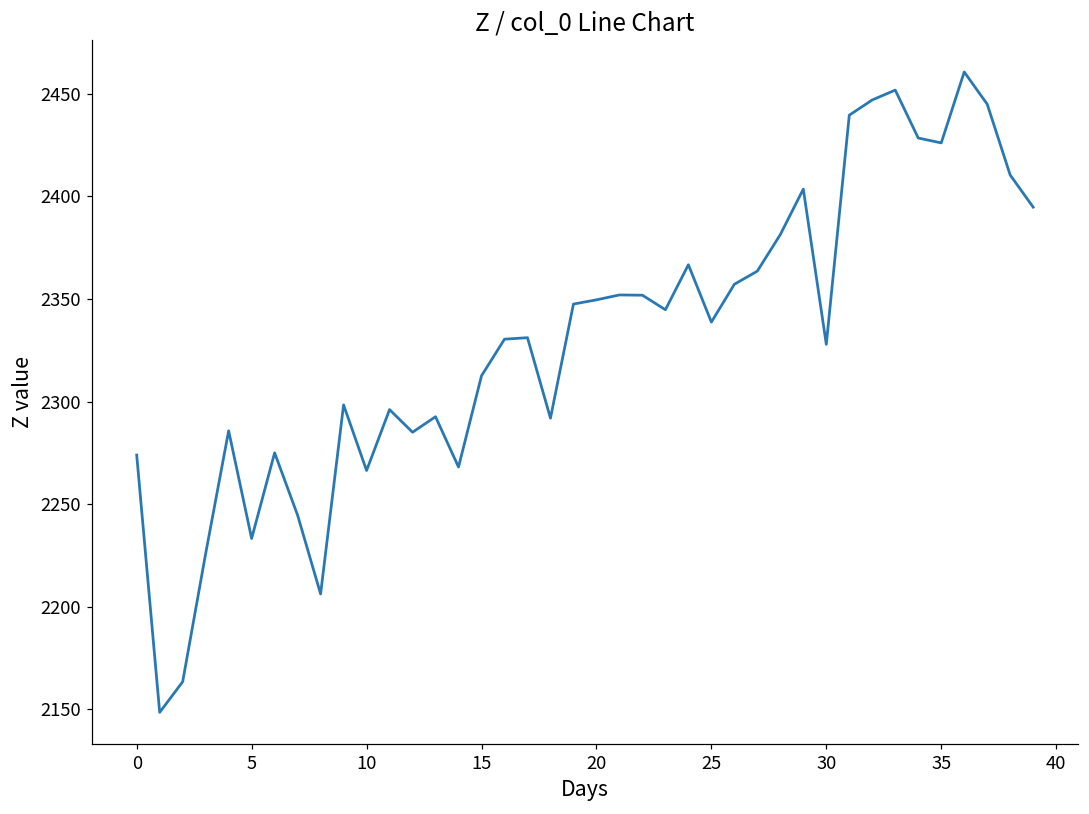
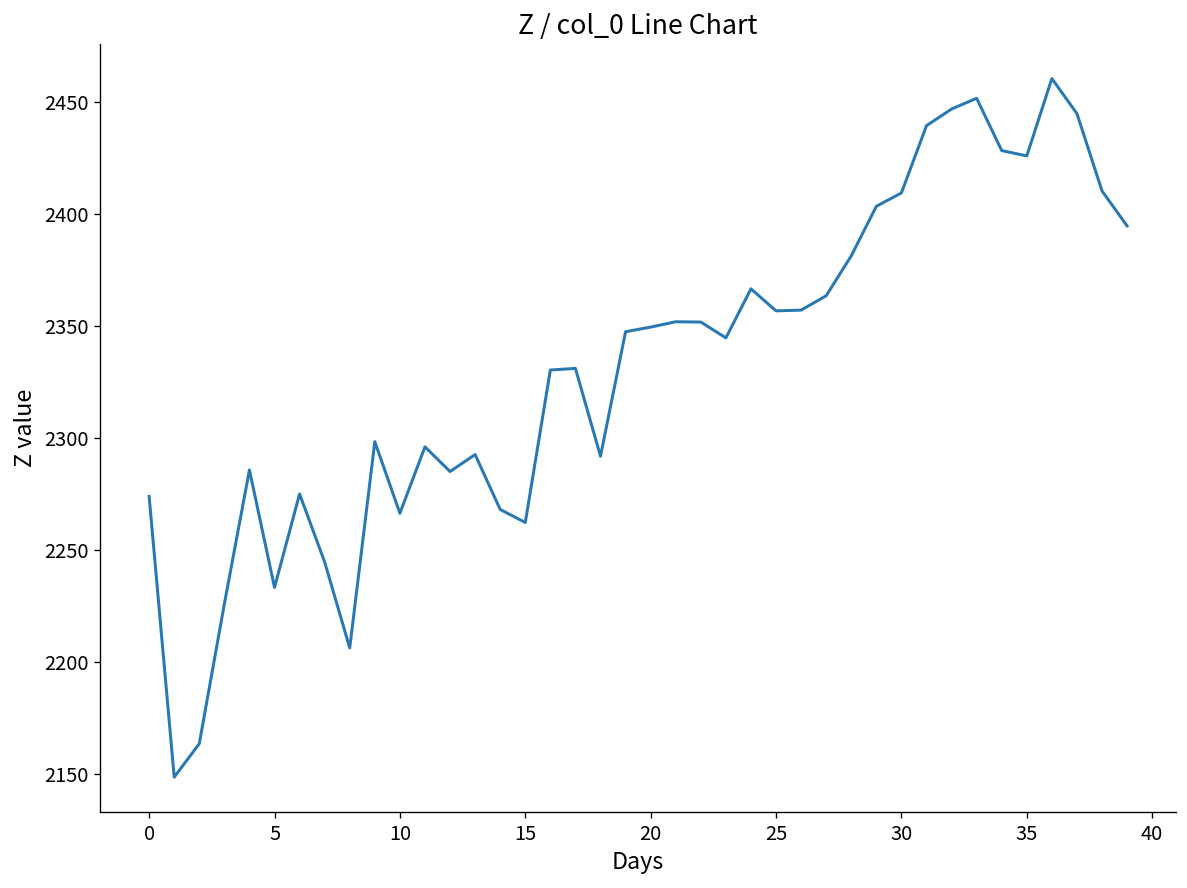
  {
    "0": 2274,
    "5": 2233,
    "10": 2266,
-   "15": 2313,
+   "15": 2262,
    "20": 2350,
-   "25": 2339,
-   "30": 2328,
+   "25": 2357,
+   "30": 2410,
    "35": 2426
  }
